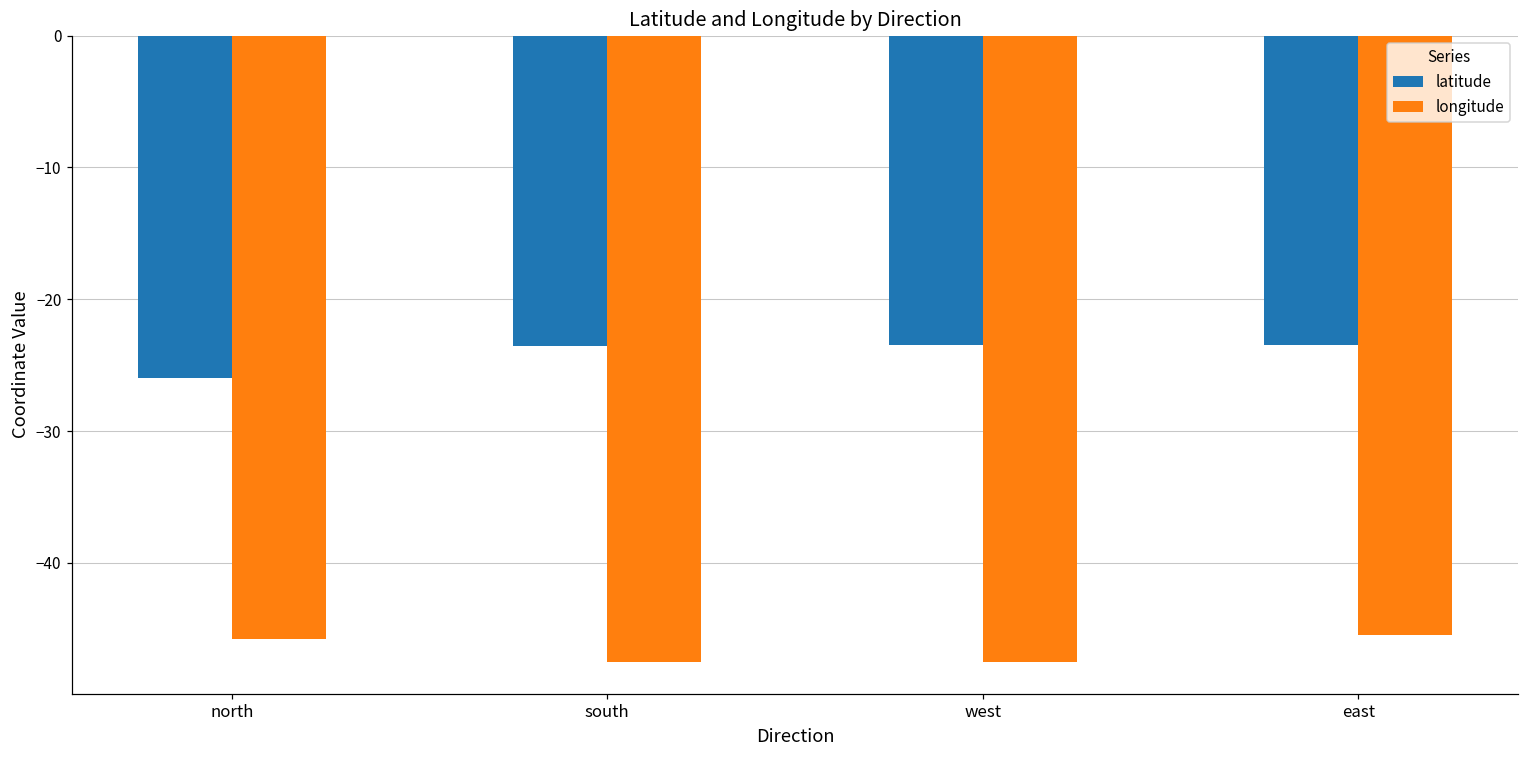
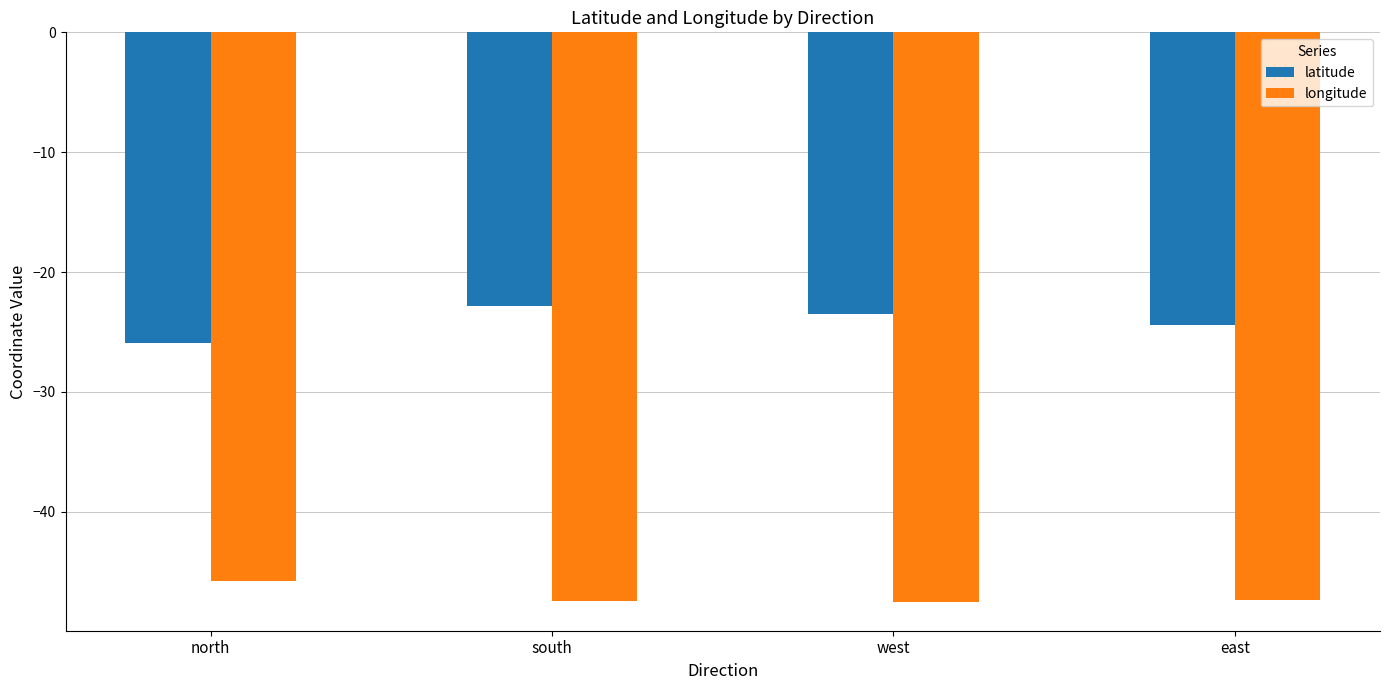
  {
    "latitude": {
      "north": -25.9,
-     "south": -23.5,
+     "south": -22.8,
      "west": -23.5,
-     "east": -23.5
+     "east": -24.4
    },
    "longitude": {
      "north": -45.8,
      "south": -47.5,
      "west": -47.5,
-     "east": -45.4
+     "east": -47.4
    }
  }
